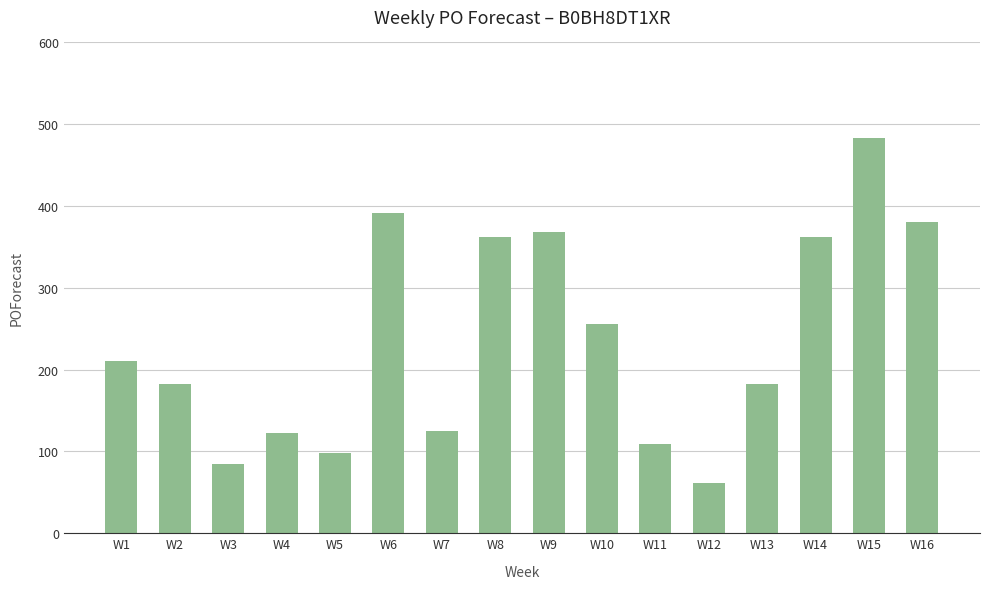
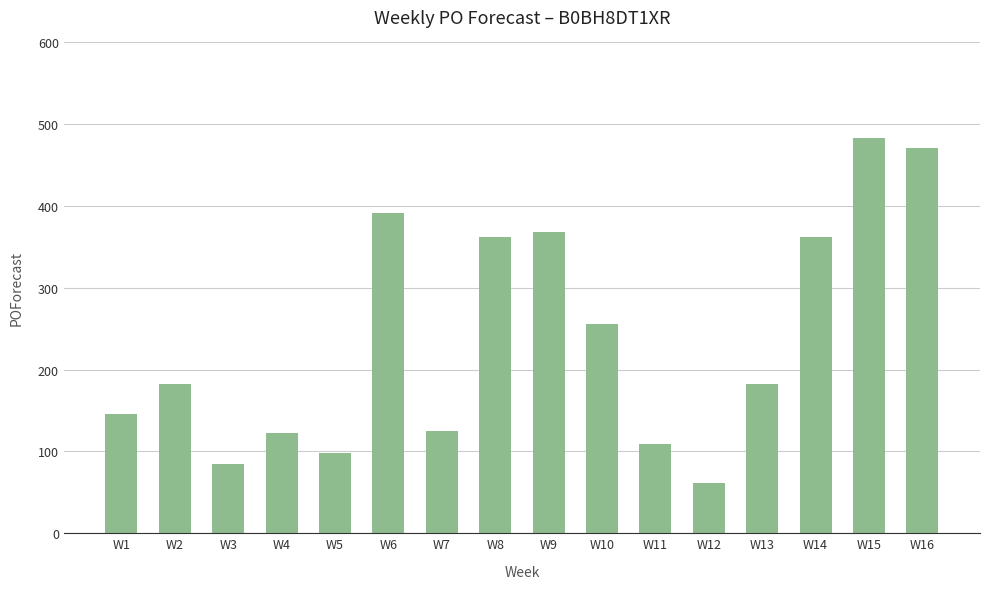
  {
-   "W1": 210,
+   "W1": 150,
    "W2": 180,
    "W3": 90,
    "W4": 120,
    "W5": 100,
    "W6": 390,
    "W7": 130,
    "W8": 360,
    "W9": 370,
    "W10": 260,
    "W11": 110,
    "W12": 60,
    "W13": 180,
    "W14": 360,
    "W15": 480,
-   "W16": 380
+   "W16": 470
  }
